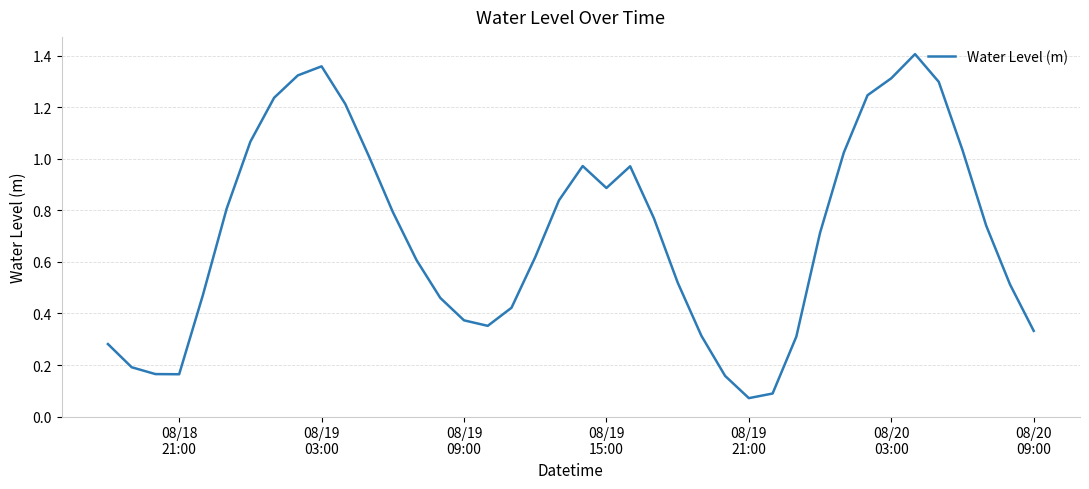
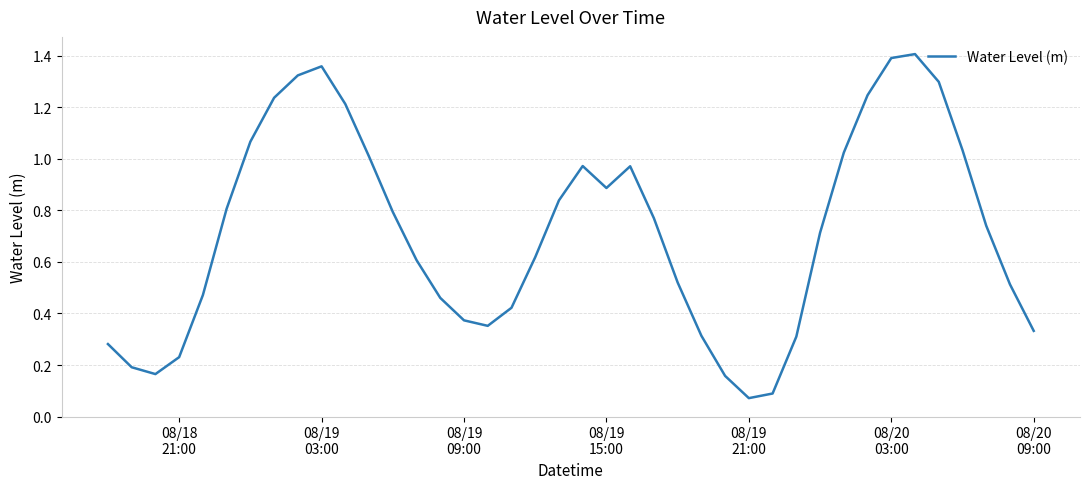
  {
-   "08/18 21:00": 0.16,
+   "08/18 21:00": 0.23,
    "08/19 03:00": 1.36,
    "08/19 09:00": 0.37,
    "08/19 15:00": 0.89,
    "08/19 21:00": 0.07,
-   "08/20 03:00": 1.31,
+   "08/20 03:00": 1.39,
    "08/20 09:00": 0.33
  }
